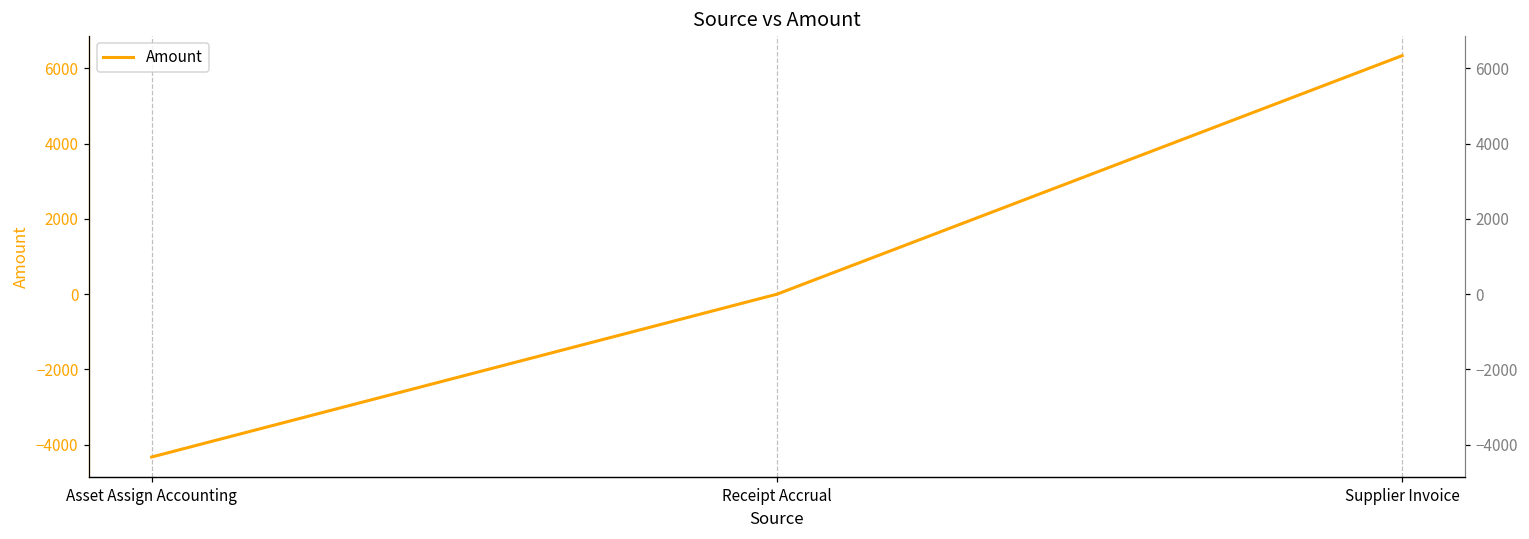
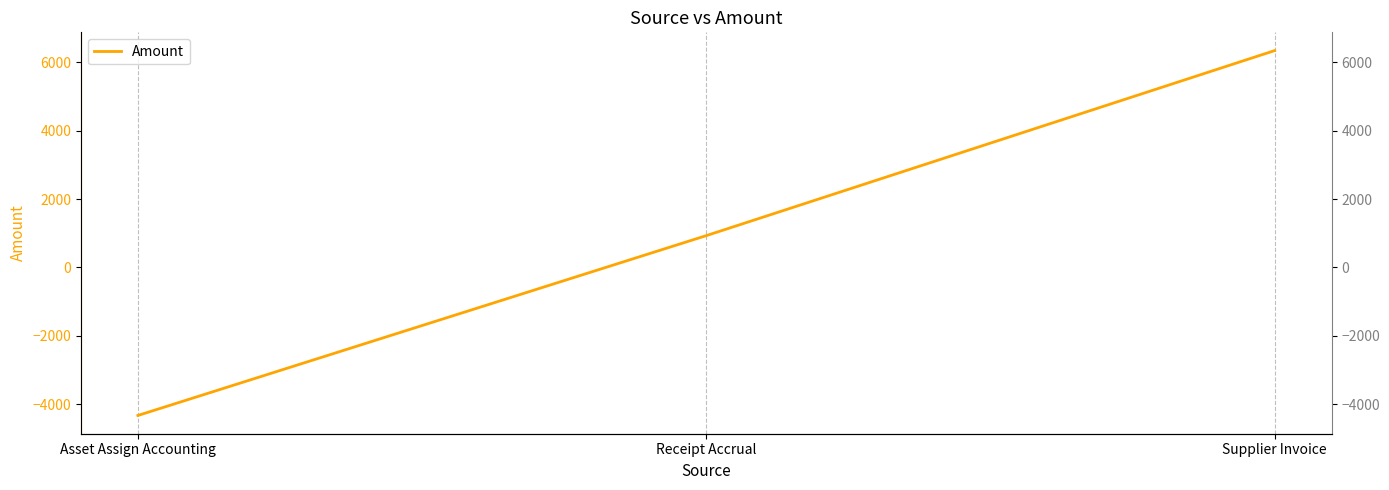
  {
    "Asset Assign Accounting": -4300,
-   "Receipt Accrual": 0,
+   "Receipt Accrual": 900,
    "Supplier Invoice": 6300
  }
